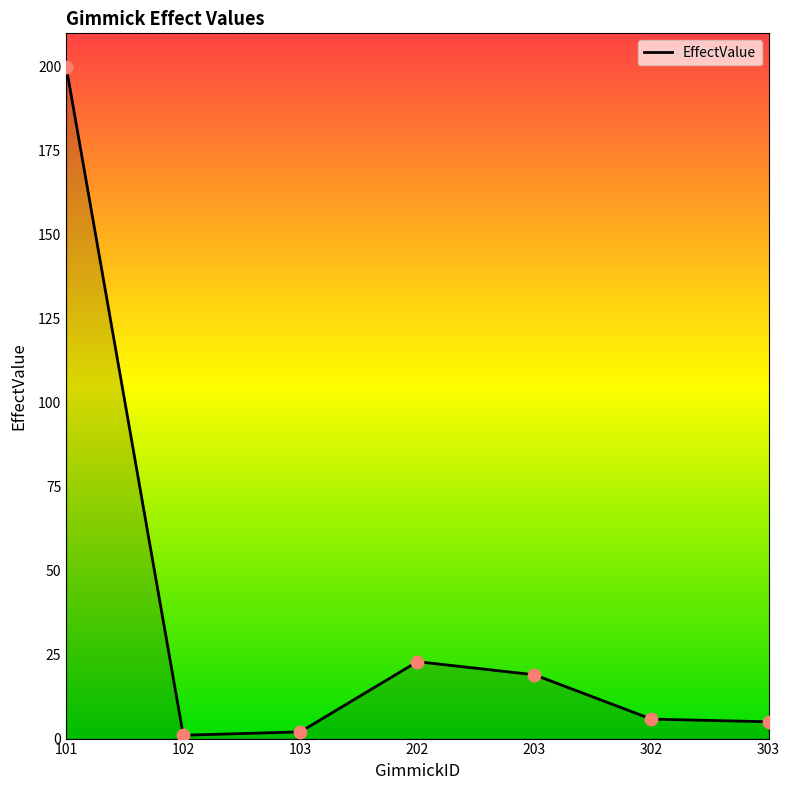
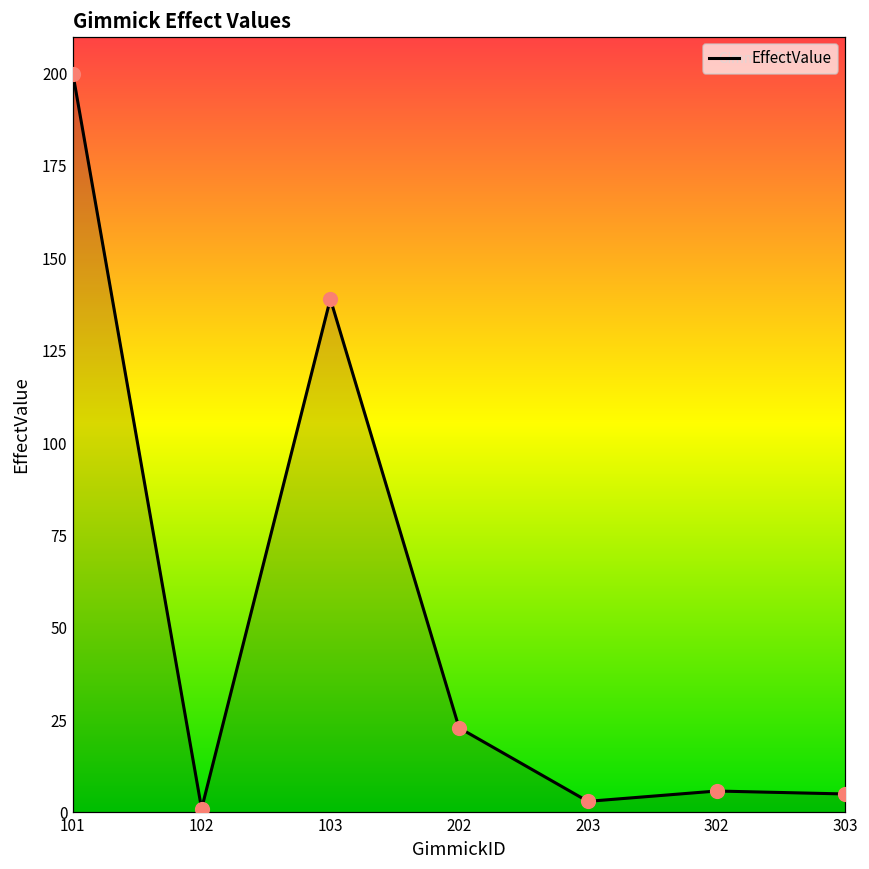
  {
    "101": 200,
    "102": 1,
-   "103": 2,
+   "103": 139,
    "202": 23,
-   "203": 19,
+   "203": 3,
    "302": 6,
    "303": 5
  }
